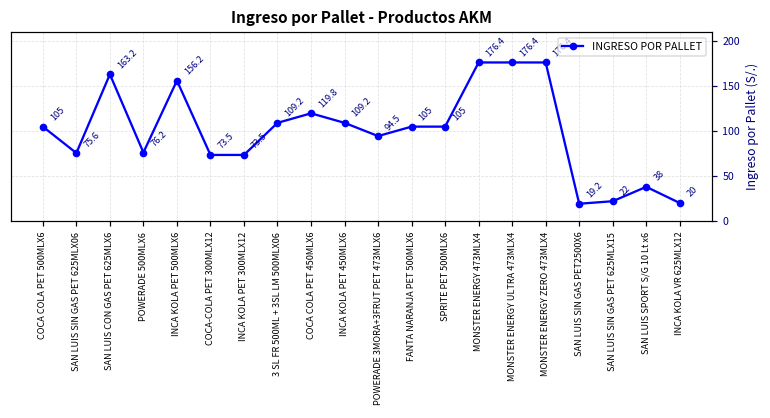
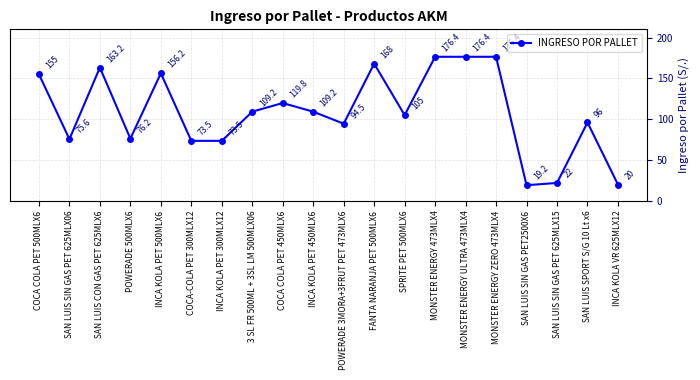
  {
-   "COCA COLA PET 500MLX6": 105,
+   "COCA COLA PET 500MLX6": 155,
    "SAN LUIS SIN GAS PET 625MLX06": 75.6,
    "SAN LUIS CON GAS PET 625MLX6": 163.2,
    "POWERADE 500MLX6": 76.2,
    "INCA KOLA PET 500MLX6": 156.2,
    "COCA-COLA PET 300MLX12": 73.5,
    "INCA KOLA PET 300MLX12": 73.5,
    "3 SL FR 500ML + 3SL LM 500MLX06": 109.2,
    "COCA COLA PET 450MLX6": 119.8,
    "INCA KOLA PET 450MLX6": 109.2,
    "POWERADE 3MORA+3FRUT PET 473MLX6": 94.5,
-   "FANTA NARANJA PET 500MLX6": 105,
+   "FANTA NARANJA PET 500MLX6": 168,
    "SPRITE PET 500MLX6": 105,
    "MONSTER ENERGY ULTRA 473MLX4": 176.4,
    "MONSTER ENERGY ZERO 473MLX4": 176.4,
    "SAN LUIS SIN GAS PET2500X6": 19.2,
    "SAN LUIS SIN GAS PET 625MLX15": 22,
-   "SAN LUIS SPORT S/G 10 Lt x6": 38,
+   "SAN LUIS SPORT S/G 10 Lt x6": 96,
    "INCA KOLA VR 625MLX12": 20
  }
